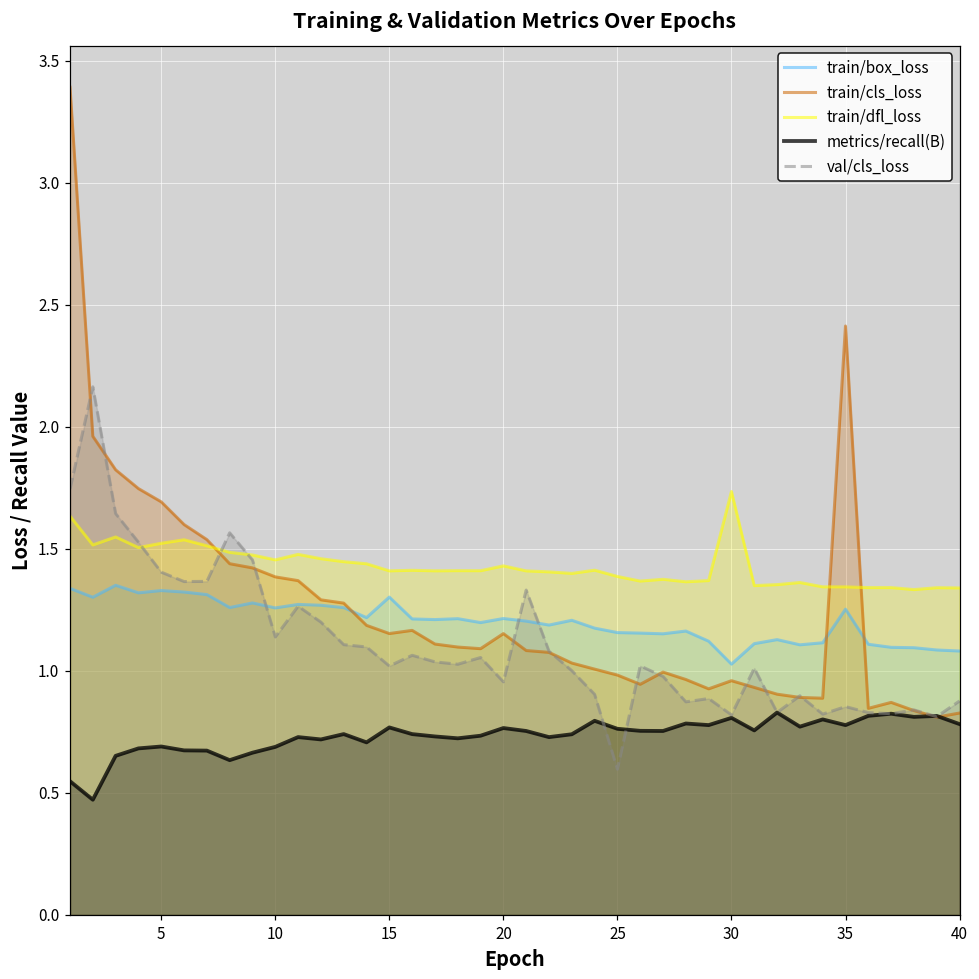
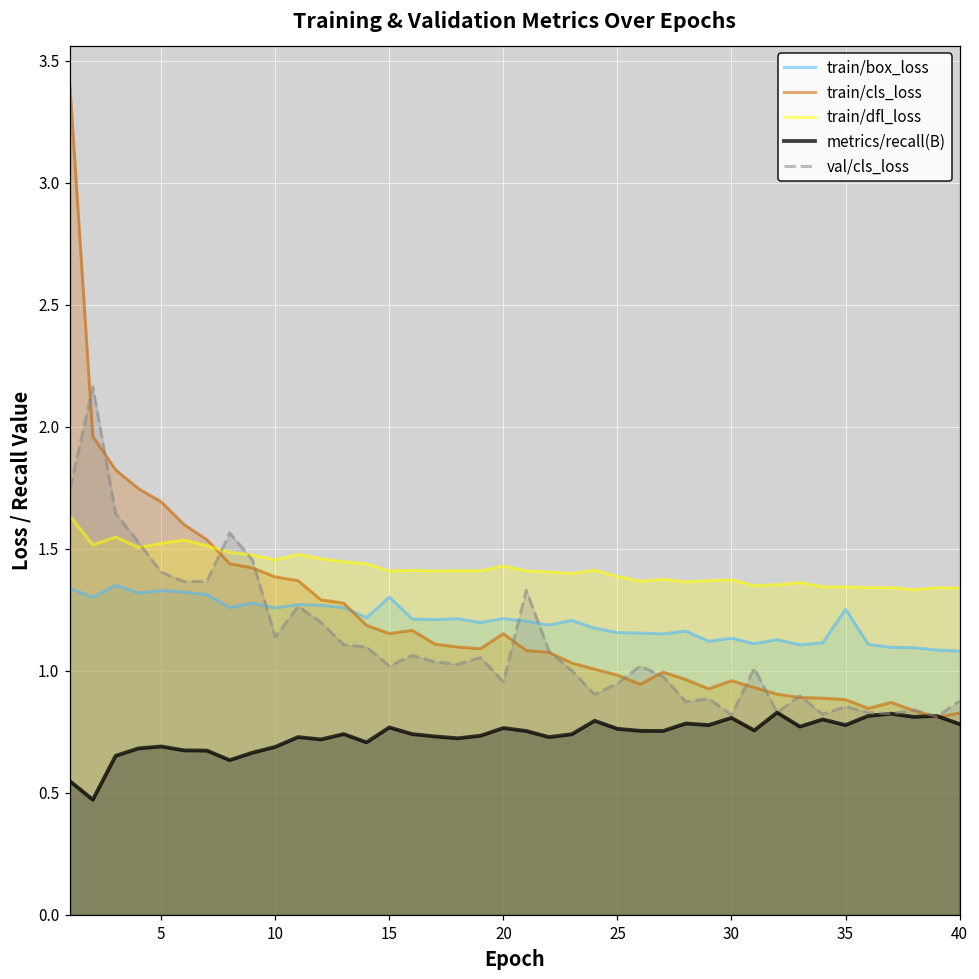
  {
    "train/box_loss": {
      "5": 1.33,
      "10": 1.26,
      "15": 1.30,
      "20": 1.21,
      "25": 1.16,
-     "30": 1.03,
+     "30": 1.13,
      "35": 1.25,
      "40": 1.08
    },
    "train/cls_loss": {
      "5": 1.69,
      "10": 1.39,
      "15": 1.15,
      "20": 1.15,
      "25": 0.98,
      "30": 0.96,
-     "35": 2.41,
+     "35": 0.88,
      "40": 0.83
    },
    "train/dfl_loss": {
      "5": 1.52,
      "10": 1.45,
      "15": 1.41,
      "20": 1.43,
      "25": 1.39,
-     "30": 1.74,
+     "30": 1.37,
      "35": 1.34,
      "40": 1.34
    },
    "metrics/recall(B)": {
      "5": 0.69,
      "10": 0.69,
      "15": 0.77,
      "20": 0.77,
      "25": 0.76,
      "30": 0.81,
      "35": 0.78,
      "40": 0.78
    },
    "val/cls_loss": {
      "5": 1.40,
      "10": 1.14,
      "15": 1.02,
      "20": 0.96,
-     "25": 0.60,
+     "25": 0.95,
      "30": 0.82,
      "35": 0.85,
      "40": 0.88
    }
  }
